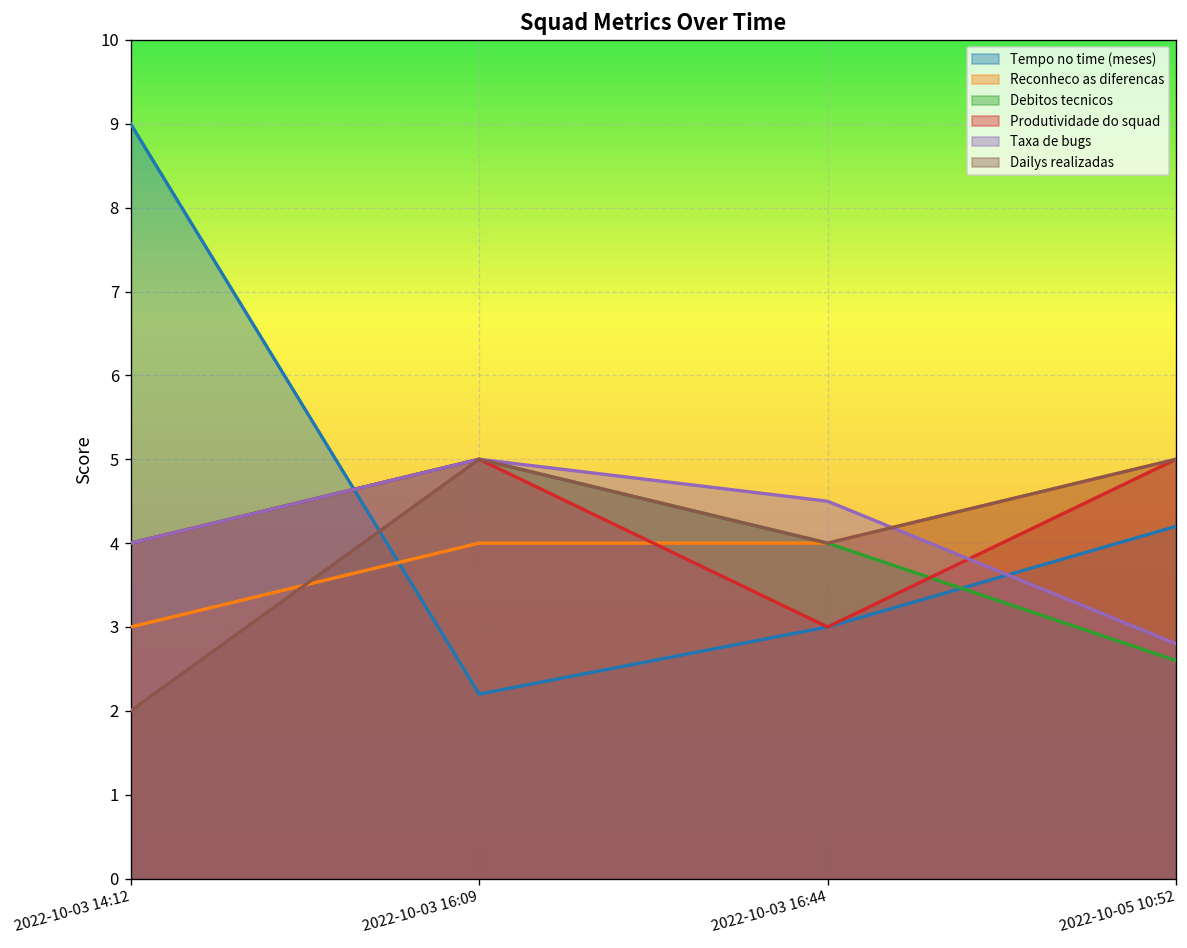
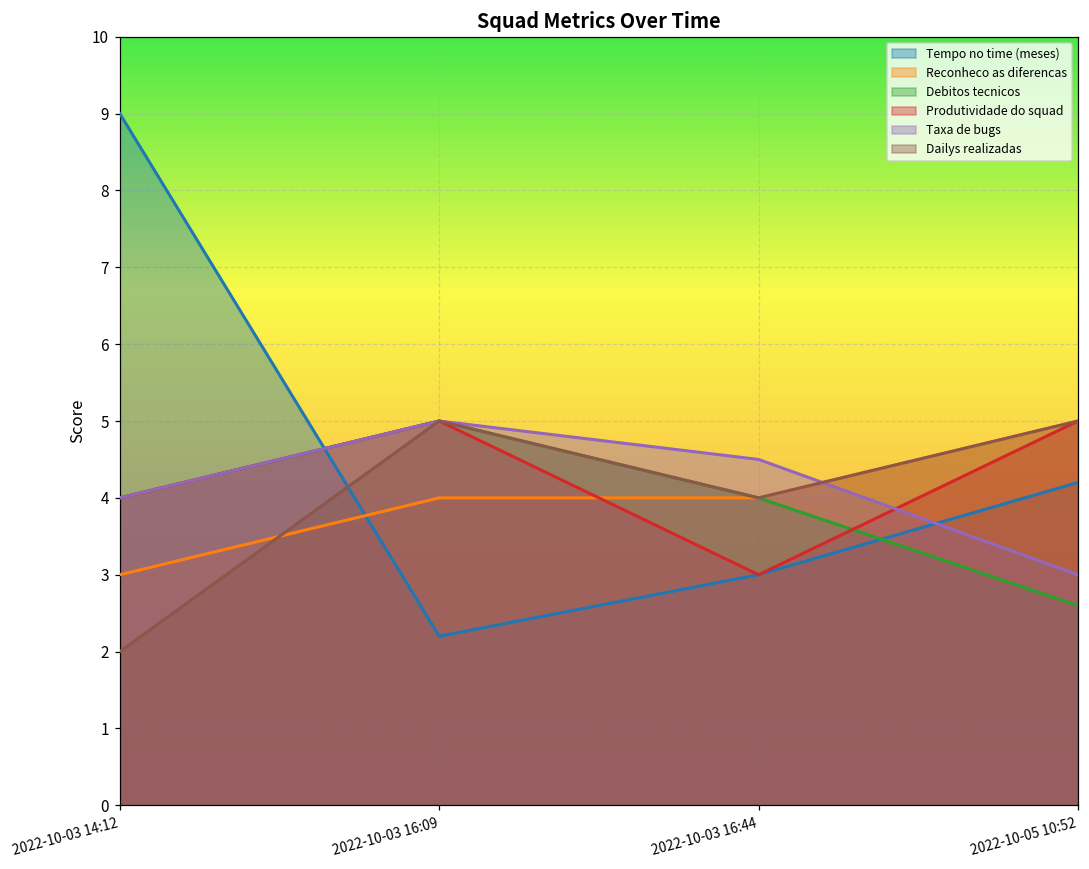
  {
    "Tempo no time (meses)": {
      "2022-10-03 14:12": 9.0,
      "2022-10-03 16:09": 2.2,
      "2022-10-05 10:52": 4.2
    },
    "Debitos tecnicos": {
      "2022-10-05 10:52": 2.6
    },
    "Taxa de bugs": {
      "2022-10-03 16:44": 4.5,
-     "2022-10-05 10:52": 2.8
+     "2022-10-05 10:52": 3.0
    }
  }
